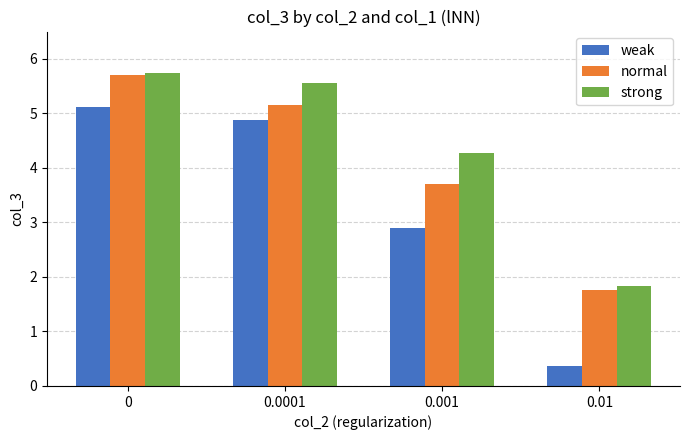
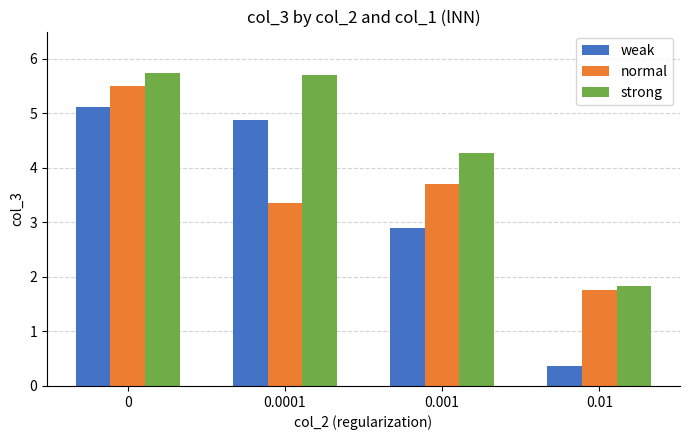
  {
    "weak": {
      "0": 5.1,
      "0.0001": 4.9,
      "0.001": 2.9,
      "0.01": 0.4
    },
    "normal": {
-     "0": 5.7,
-     "0.0001": 5.2,
+     "0": 5.5,
+     "0.0001": 3.4,
      "0.001": 3.7,
      "0.01": 1.8
    },
    "strong": {
      "0": 5.7,
-     "0.0001": 5.6,
+     "0.0001": 5.7,
      "0.001": 4.3,
      "0.01": 1.8
    }
  }
